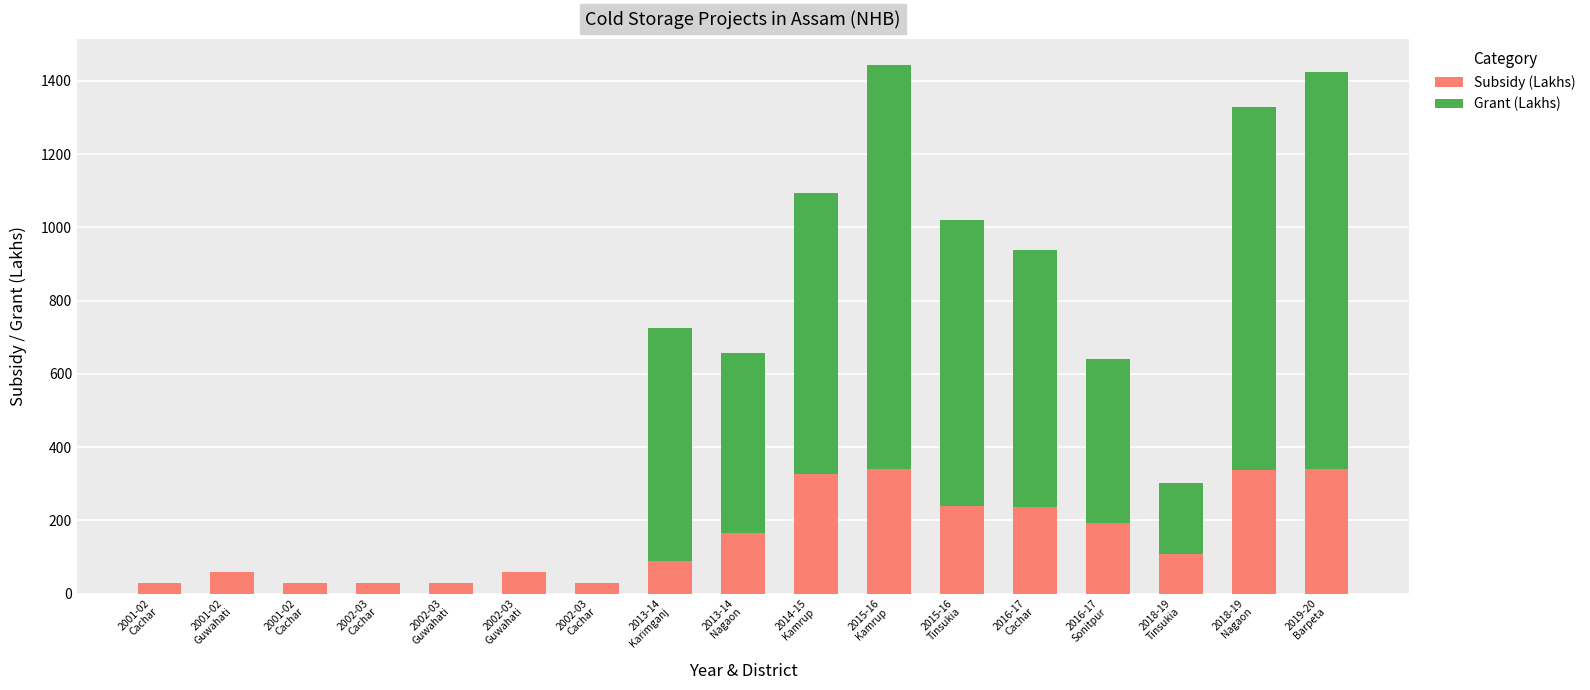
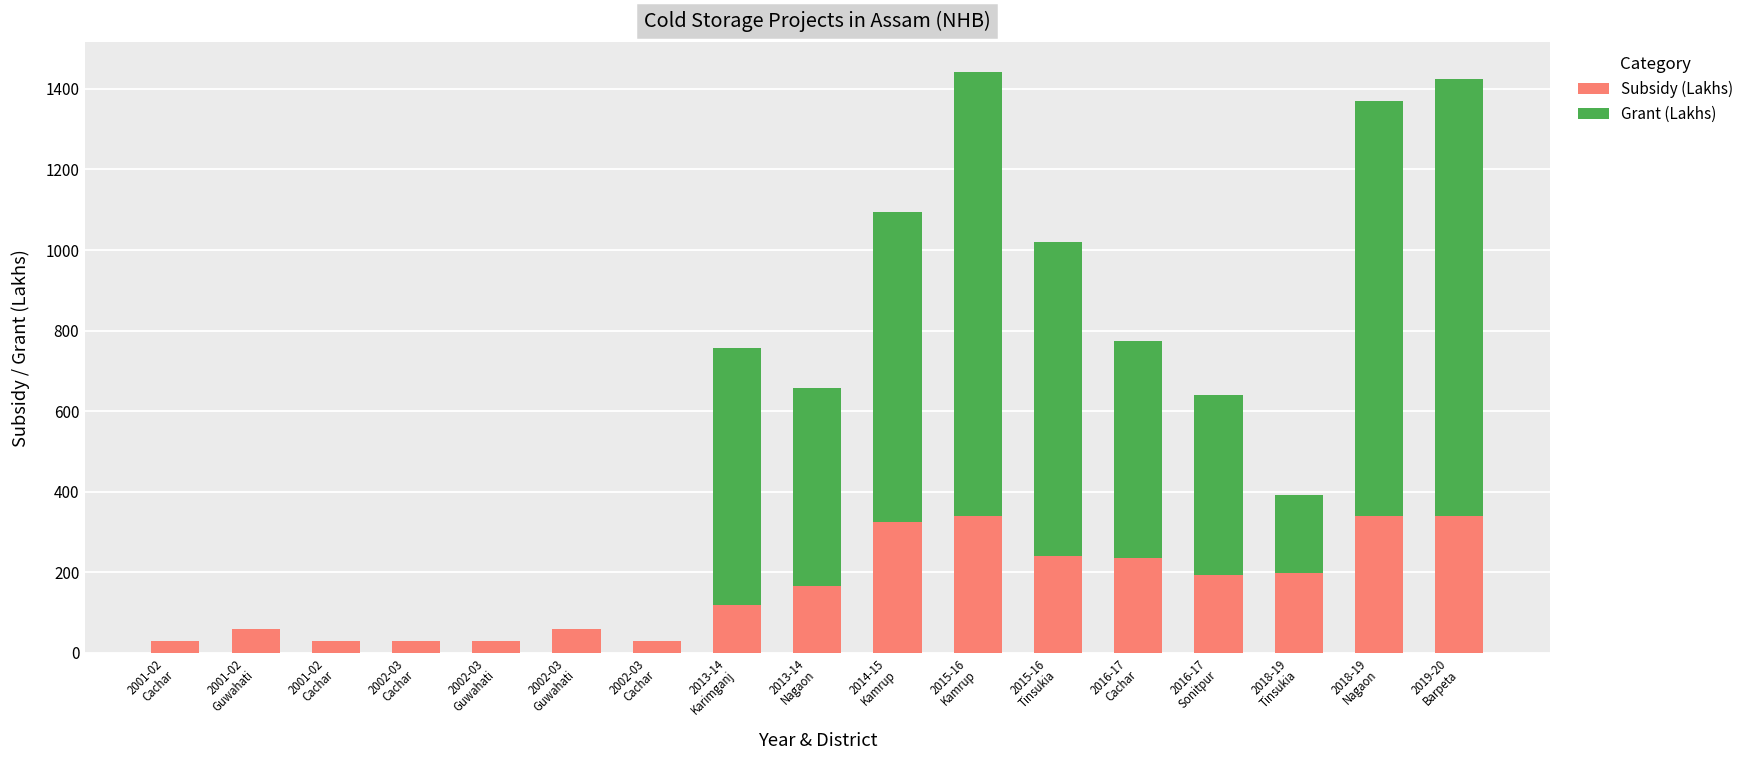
  {
    "Subsidy (Lakhs)": {
      "2001-02 Guwahati": 60,
-     "2013-14 Karimganj": 90,
+     "2013-14 Karimganj": 120,
      "2013-14 Nagaon": 170,
      "2014-15 Kamrup": 330,
      "2015-16 Kamrup": 340,
      "2015-16 Tinsukia": 240,
      "2016-17 Cachar": 240,
      "2016-17 Sonitpur": 190,
-     "2018-19 Tinsukia": 110,
+     "2018-19 Tinsukia": 200,
      "2018-19 Nagaon": 340,
      "2019-20 Barpeta": 340
    },
    "Grant (Lakhs)": {
      "2001-02 Guwahati": 0,
      "2013-14 Karimganj": 640,
      "2013-14 Nagaon": 490,
      "2014-15 Kamrup": 770,
      "2015-16 Kamrup": 1100,
      "2015-16 Tinsukia": 780,
-     "2016-17 Cachar": 700,
+     "2016-17 Cachar": 540,
      "2016-17 Sonitpur": 450,
      "2018-19 Tinsukia": 190,
-     "2018-19 Nagaon": 990,
+     "2018-19 Nagaon": 1030,
      "2019-20 Barpeta": 1080
    }
  }
